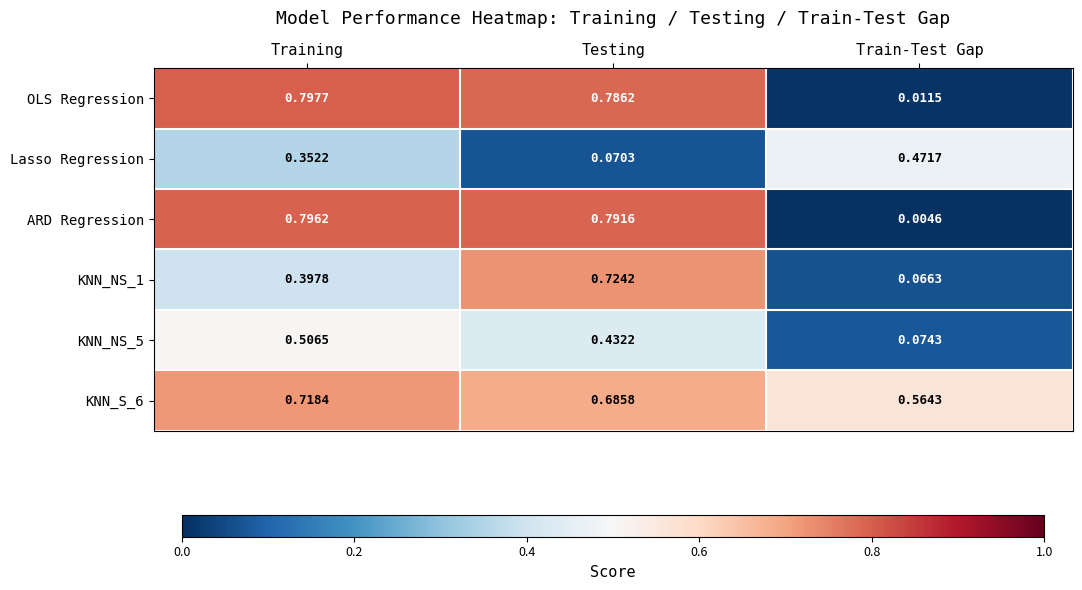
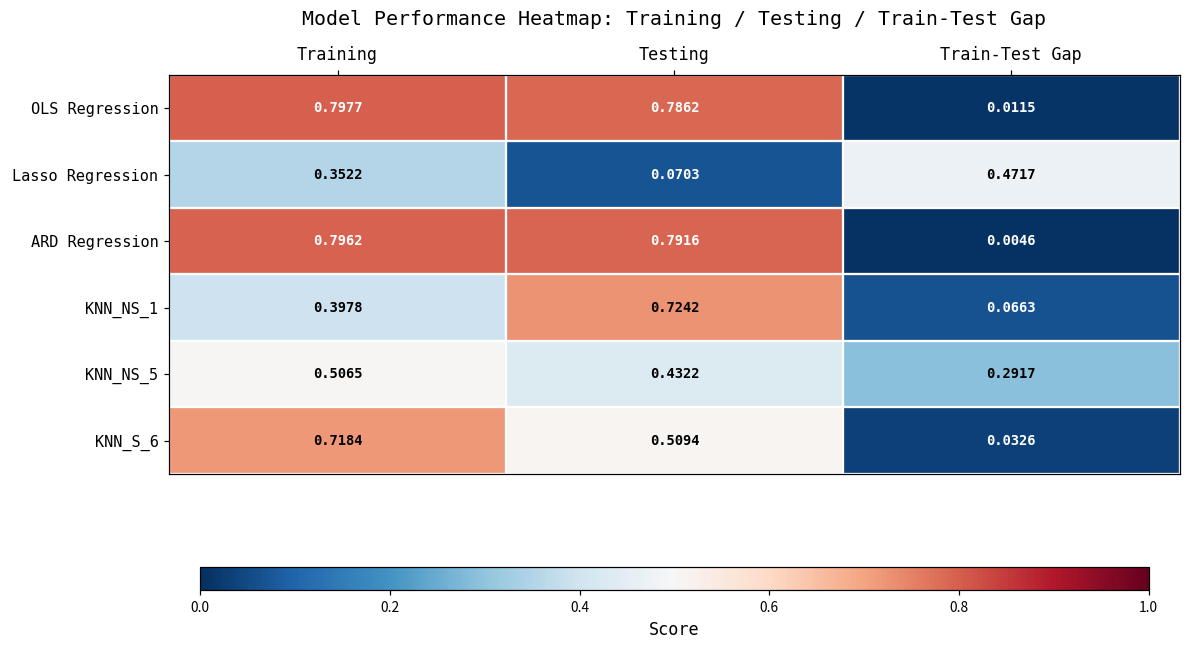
  {
    "OLS Regression": {
      "Training": 0.7977,
      "Testing": 0.7862,
      "Train-Test Gap": 0.0115
    },
    "Lasso Regression": {
      "Training": 0.3522,
      "Testing": 0.0703,
      "Train-Test Gap": 0.4717
    },
    "ARD Regression": {
      "Training": 0.7962,
      "Testing": 0.7916,
      "Train-Test Gap": 0.0046
    },
    "KNN_NS_1": {
      "Training": 0.3978,
      "Testing": 0.7242,
      "Train-Test Gap": 0.0663
    },
    "KNN_NS_5": {
      "Training": 0.5065,
      "Testing": 0.4322,
-     "Train-Test Gap": 0.0743
+     "Train-Test Gap": 0.2917
    },
    "KNN_S_6": {
      "Training": 0.7184,
-     "Testing": 0.6858,
-     "Train-Test Gap": 0.5643
+     "Testing": 0.5094,
+     "Train-Test Gap": 0.0326
    }
  }
